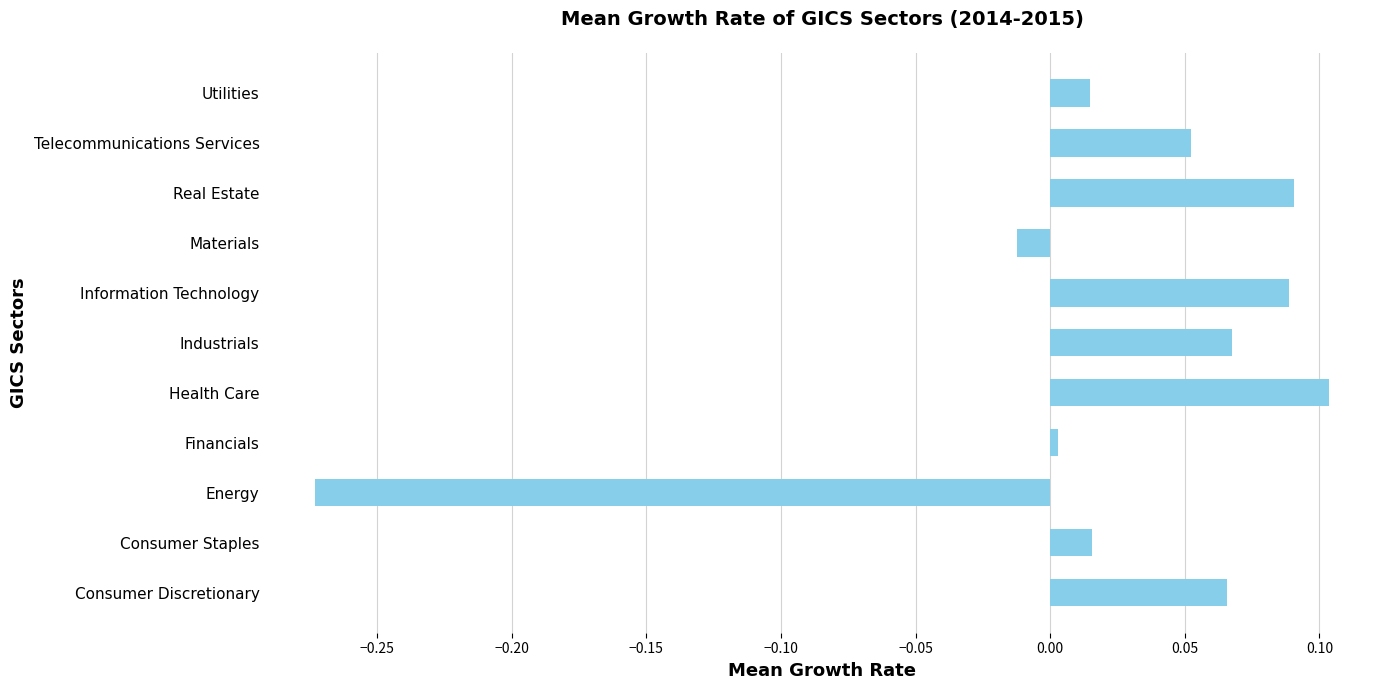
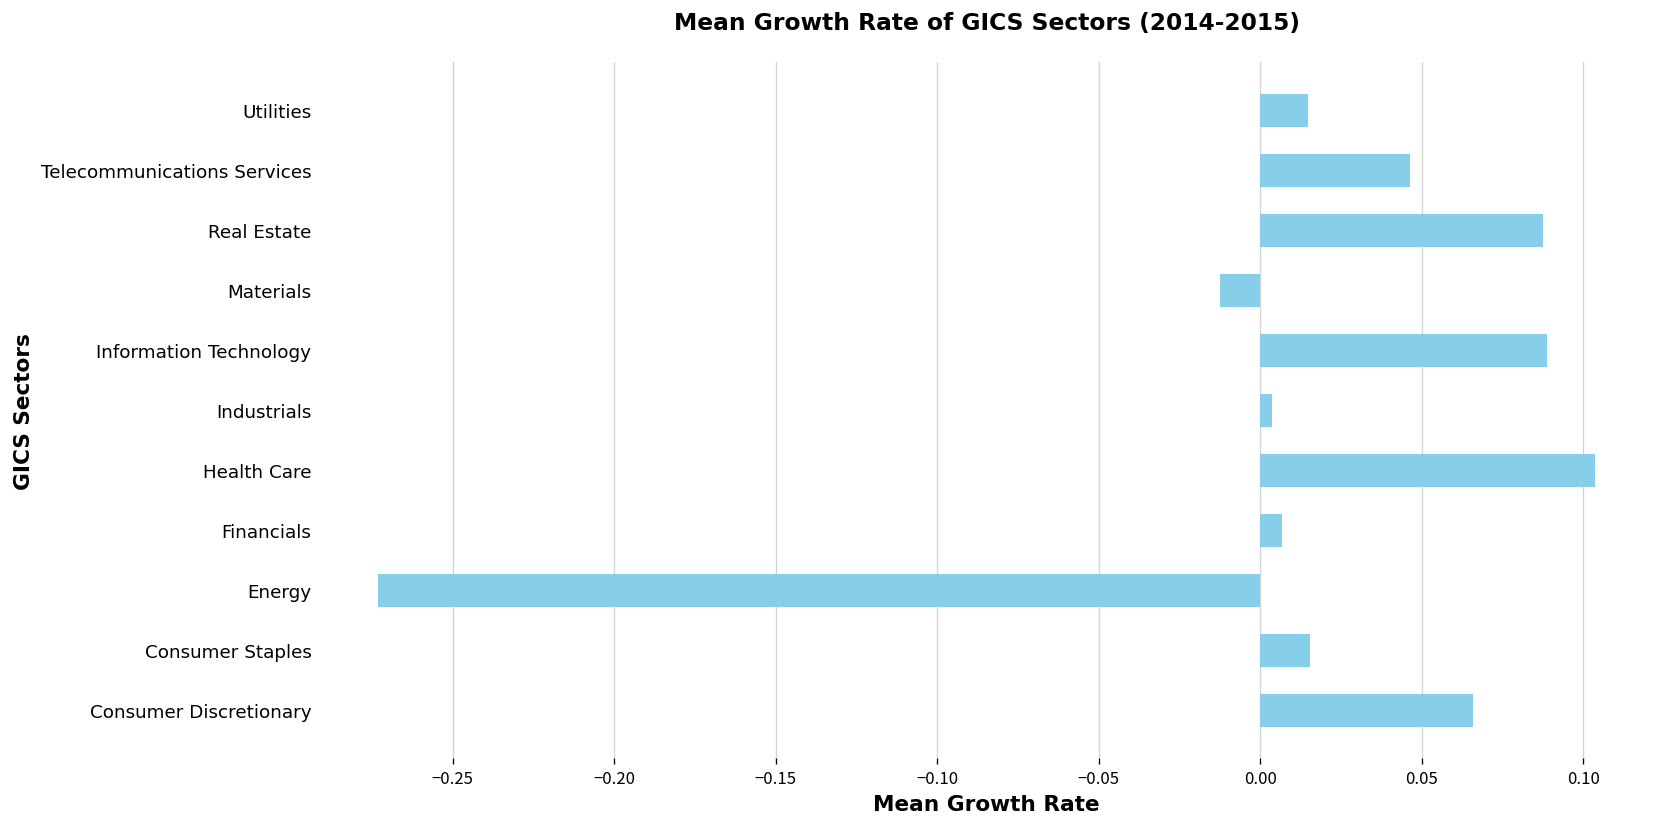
  {
    "Utilities": 0.015,
-   "Telecommunications Services": 0.052,
-   "Real Estate": 0.091,
+   "Telecommunications Services": 0.046,
+   "Real Estate": 0.087,
    "Materials": -0.012,
    "Information Technology": 0.089,
-   "Industrials": 0.067,
+   "Industrials": 0.004,
    "Health Care": 0.104,
-   "Financials": 0.003,
+   "Financials": 0.007,
    "Energy": -0.273,
    "Consumer Staples": 0.015,
    "Consumer Discretionary": 0.066
  }
